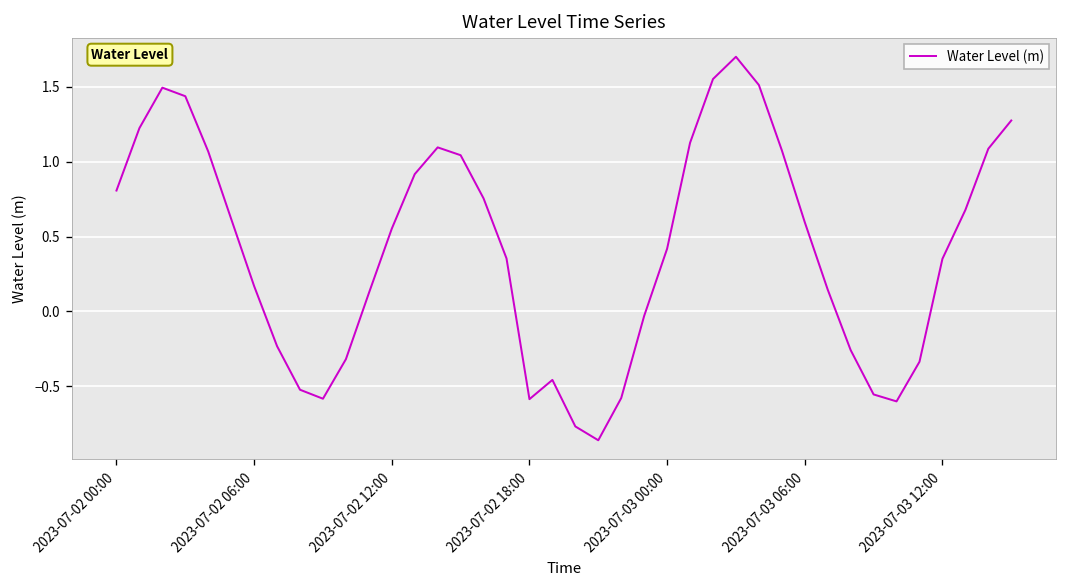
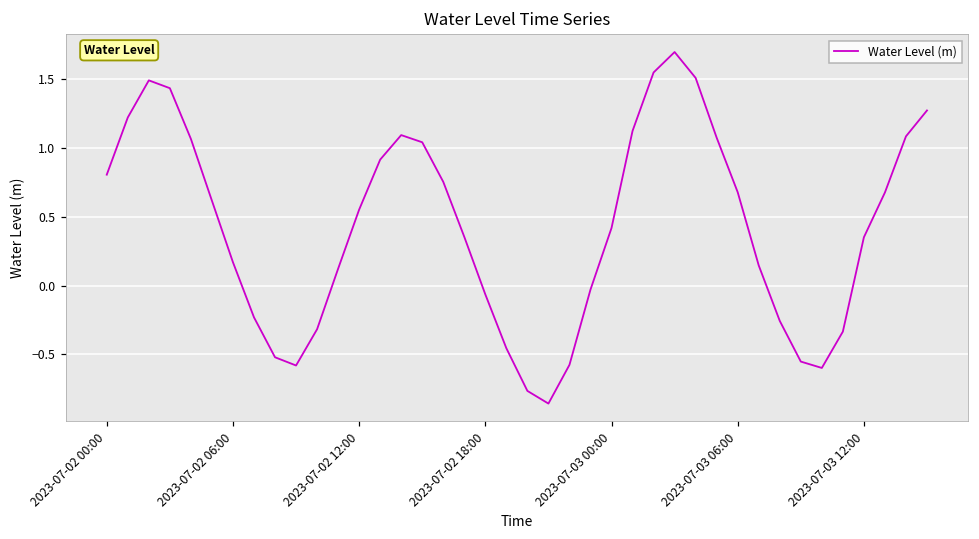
  {
    "2023-07-02 00:00": 0.81,
    "2023-07-02 06:00": 0.17,
    "2023-07-02 12:00": 0.55,
-   "2023-07-02 18:00": -0.58,
+   "2023-07-02 18:00": -0.06,
    "2023-07-03 00:00": 0.42,
-   "2023-07-03 06:00": 0.60,
+   "2023-07-03 06:00": 0.68,
    "2023-07-03 12:00": 0.35
  }
